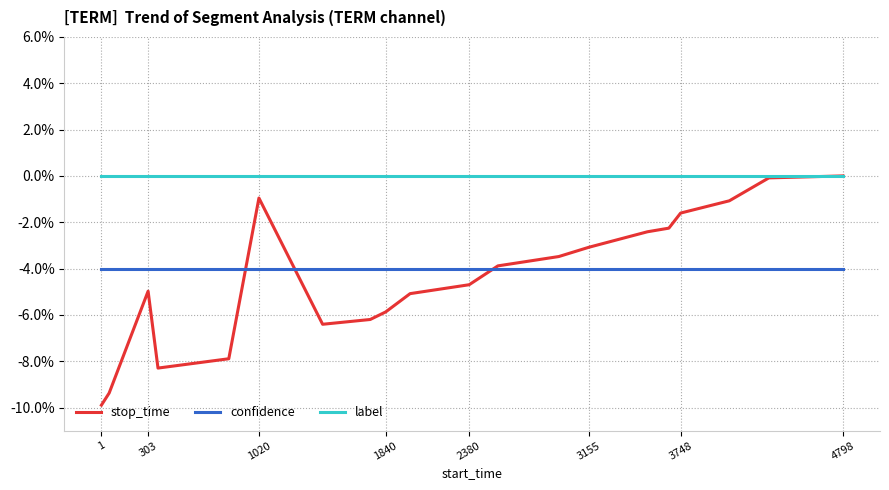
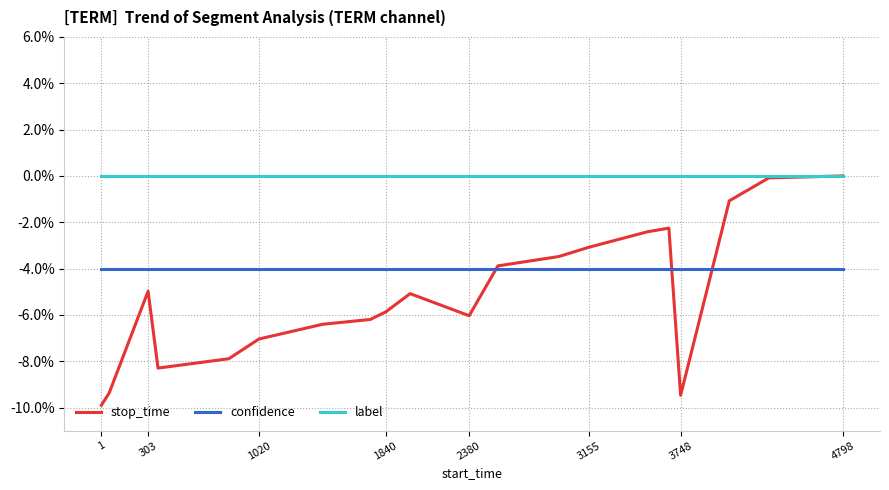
  {
    "stop_time": {
      "1": "-9.9%",
      "303": "-5.0%",
-     "1020": "-1.0%",
+     "1020": "-7.0%",
      "1840": "-5.9%",
-     "2380": "-4.7%",
+     "2380": "-6.0%",
      "3155": "-3.1%",
-     "3748": "-1.6%"
+     "3748": "-9.5%"
    },
    "confidence": {
      "1": "-4.0%",
      "303": "-4.0%",
      "1020": "-4.0%",
      "1840": "-4.0%",
      "2380": "-4.0%",
      "3155": "-4.0%",
      "3748": "-4.0%",
      "4798": "-4.0%"
    },
    "label": {
      "1": "0.0%",
      "303": "0.0%",
      "1020": "0.0%",
      "1840": "0.0%",
      "2380": "0.0%",
      "3155": "0.0%",
      "3748": "0.0%"
    }
  }
